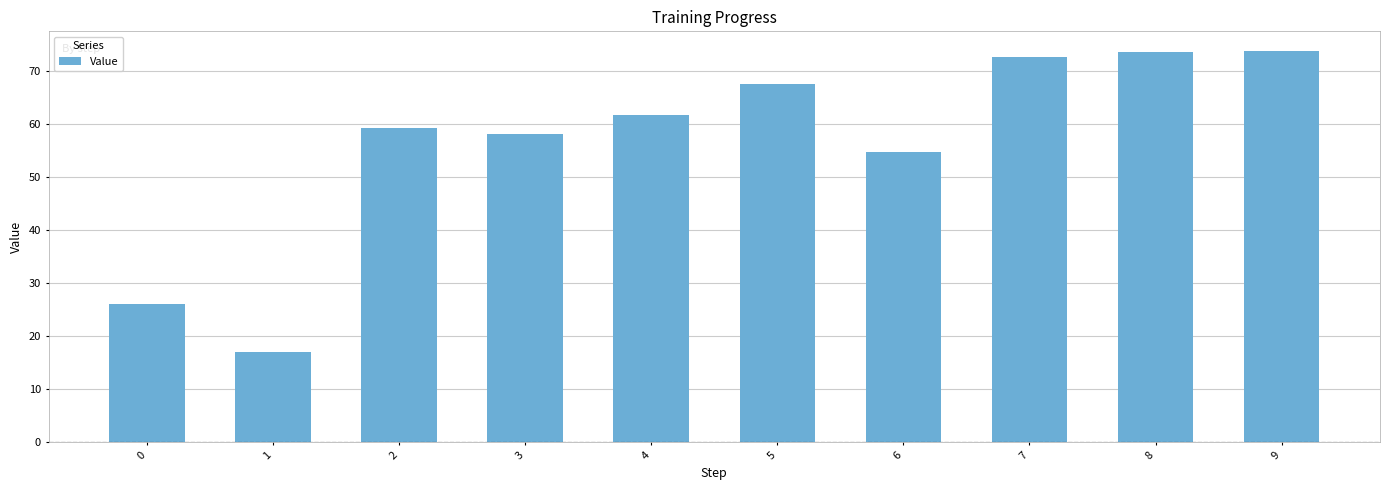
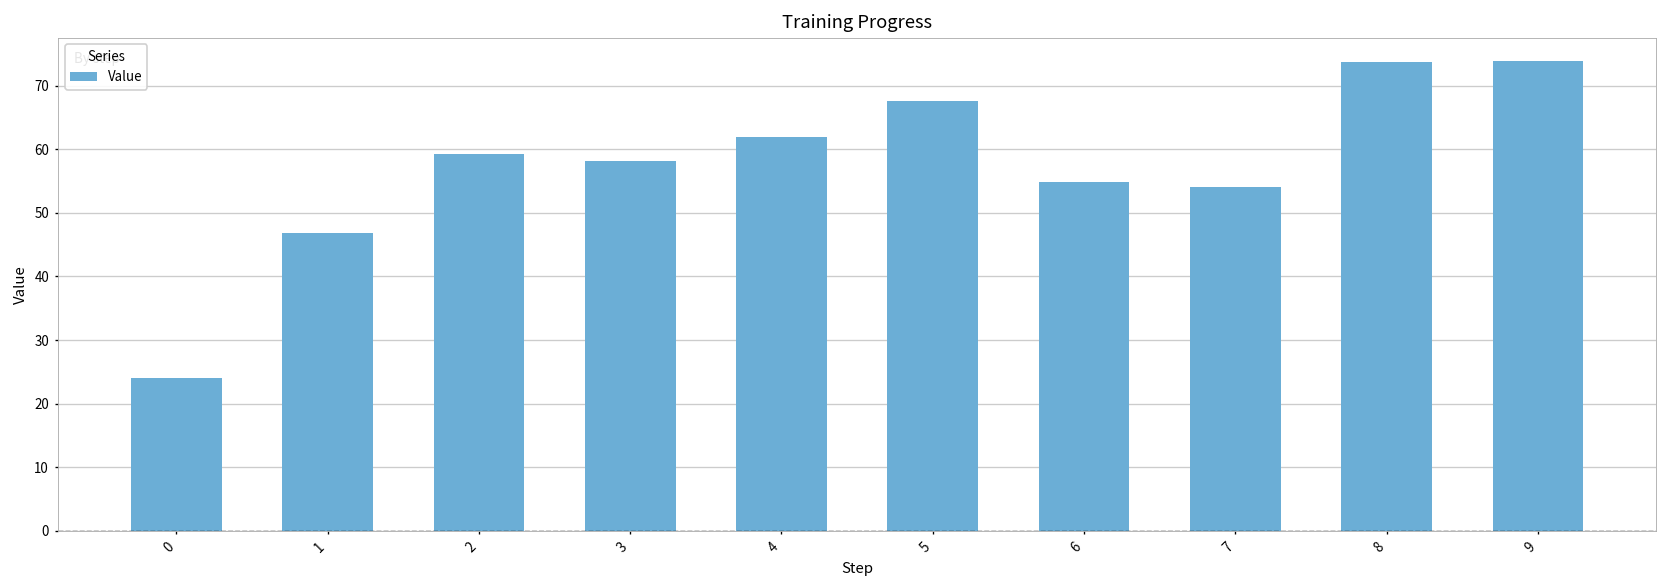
  {
-   "0": 26,
-   "1": 17,
+   "0": 24,
+   "1": 47,
    "2": 59,
    "3": 58,
    "4": 62,
    "5": 68,
    "6": 55,
-   "7": 73,
+   "7": 54,
    "8": 74,
    "9": 74
  }
